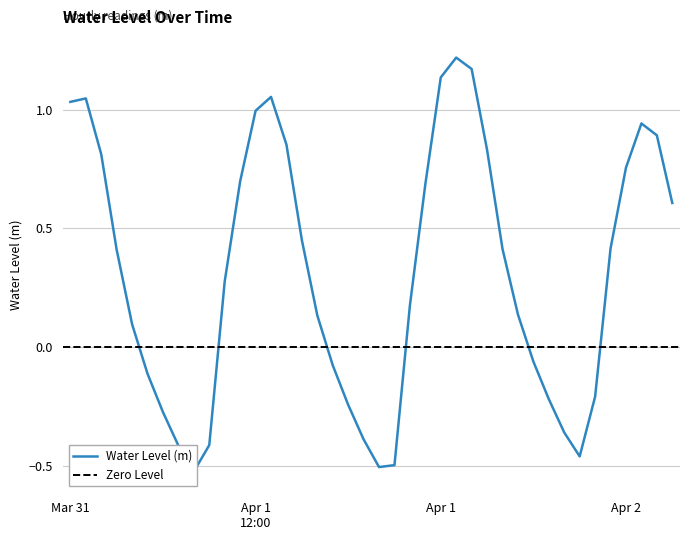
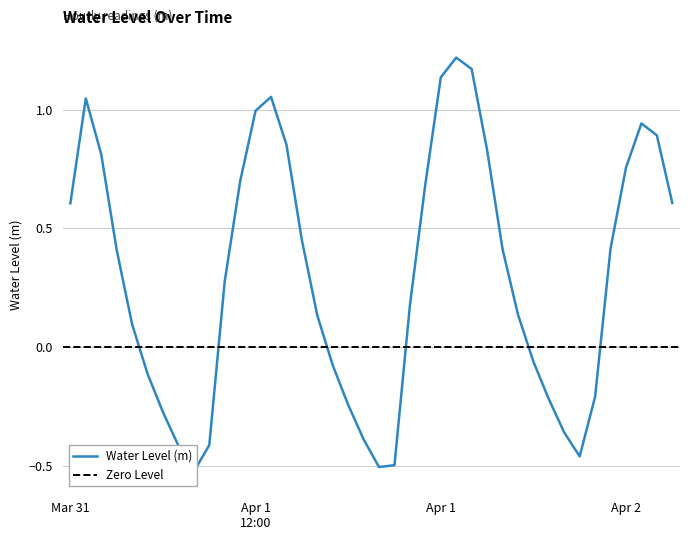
  {
-   "Mar 31": 1.03,
+   "Mar 31": 0.61,
    "Apr 1 12:00": 1.00,
    "Apr 1": 1.14,
    "Apr 2": 0.76
  }
